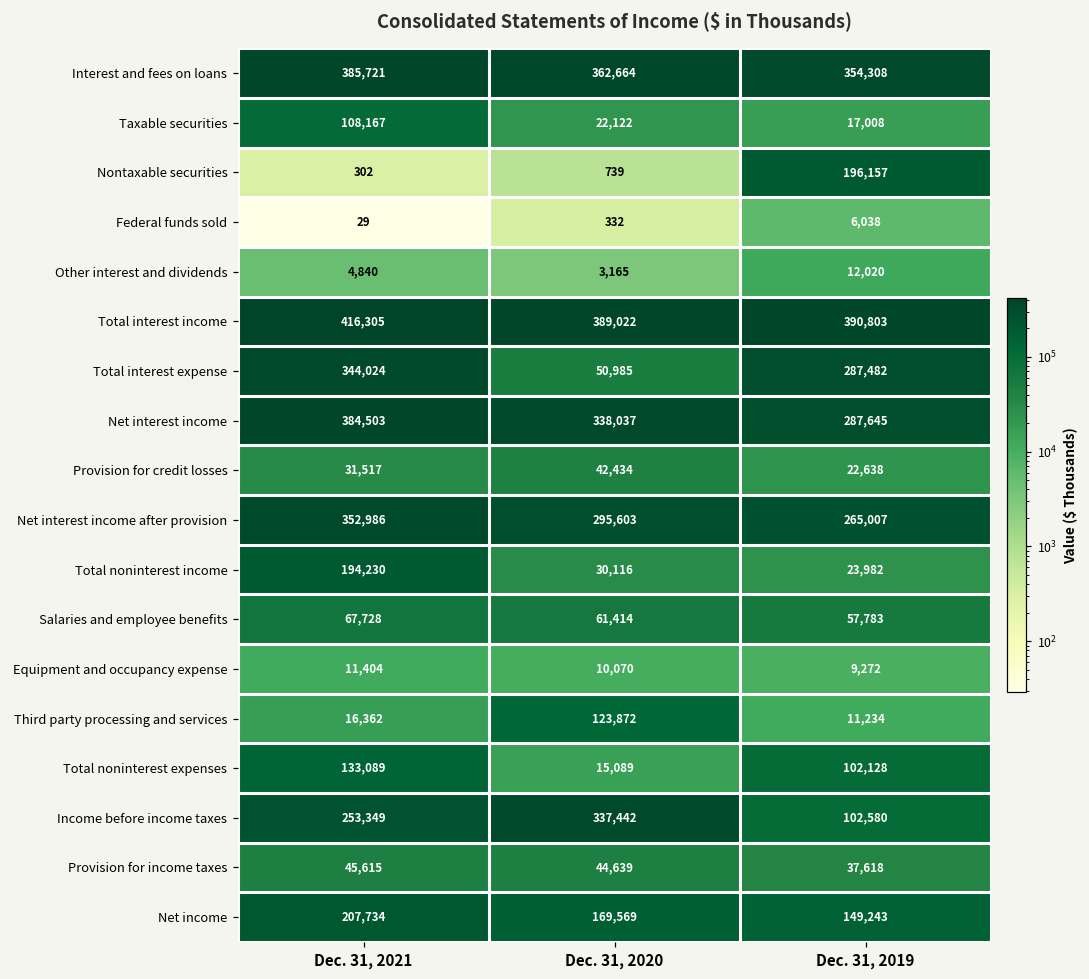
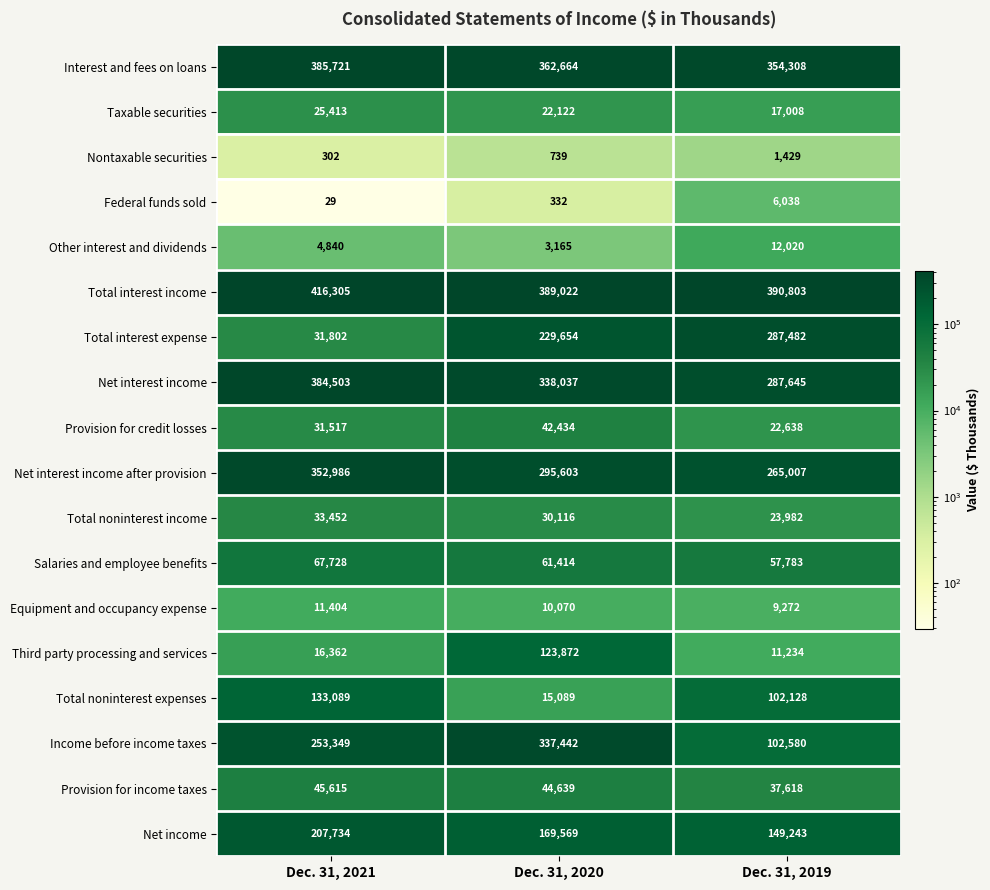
  {
    "Interest and fees on loans": {
      "Dec. 31, 2021": "385,721",
      "Dec. 31, 2020": "362,664",
      "Dec. 31, 2019": "354,308"
    },
    "Taxable securities": {
-     "Dec. 31, 2021": "108,167",
+     "Dec. 31, 2021": "25,413",
      "Dec. 31, 2020": "22,122",
      "Dec. 31, 2019": "17,008"
    },
    "Nontaxable securities": {
      "Dec. 31, 2021": "302",
      "Dec. 31, 2020": "739",
-     "Dec. 31, 2019": "196,157"
+     "Dec. 31, 2019": "1,429"
    },
    "Federal funds sold": {
      "Dec. 31, 2021": "29",
      "Dec. 31, 2020": "332",
      "Dec. 31, 2019": "6,038"
    },
    "Other interest and dividends": {
      "Dec. 31, 2021": "4,840",
      "Dec. 31, 2020": "3,165",
      "Dec. 31, 2019": "12,020"
    },
    "Total interest income": {
      "Dec. 31, 2021": "416,305",
      "Dec. 31, 2020": "389,022",
      "Dec. 31, 2019": "390,803"
    },
    "Total interest expense": {
-     "Dec. 31, 2021": "344,024",
-     "Dec. 31, 2020": "50,985",
+     "Dec. 31, 2021": "31,802",
+     "Dec. 31, 2020": "229,654",
      "Dec. 31, 2019": "287,482"
    },
    "Net interest income": {
      "Dec. 31, 2021": "384,503",
      "Dec. 31, 2020": "338,037",
      "Dec. 31, 2019": "287,645"
    },
    "Provision for credit losses": {
      "Dec. 31, 2021": "31,517",
      "Dec. 31, 2020": "42,434",
      "Dec. 31, 2019": "22,638"
    },
    "Net interest income after provision": {
      "Dec. 31, 2021": "352,986",
      "Dec. 31, 2020": "295,603",
      "Dec. 31, 2019": "265,007"
    },
    "Total noninterest income": {
-     "Dec. 31, 2021": "194,230",
+     "Dec. 31, 2021": "33,452",
      "Dec. 31, 2020": "30,116",
      "Dec. 31, 2019": "23,982"
    },
    "Salaries and employee benefits": {
      "Dec. 31, 2021": "67,728",
      "Dec. 31, 2020": "61,414",
      "Dec. 31, 2019": "57,783"
    },
    "Equipment and occupancy expense": {
      "Dec. 31, 2021": "11,404",
      "Dec. 31, 2020": "10,070",
      "Dec. 31, 2019": "9,272"
    },
    "Third party processing and services": {
      "Dec. 31, 2021": "16,362",
      "Dec. 31, 2020": "123,872",
      "Dec. 31, 2019": "11,234"
    },
    "Total noninterest expenses": {
      "Dec. 31, 2021": "133,089",
      "Dec. 31, 2020": "15,089",
      "Dec. 31, 2019": "102,128"
    },
    "Income before income taxes": {
      "Dec. 31, 2021": "253,349",
      "Dec. 31, 2020": "337,442",
      "Dec. 31, 2019": "102,580"
    },
    "Provision for income taxes": {
      "Dec. 31, 2021": "45,615",
      "Dec. 31, 2020": "44,639",
      "Dec. 31, 2019": "37,618"
    },
    "Net income": {
      "Dec. 31, 2021": "207,734",
      "Dec. 31, 2020": "169,569",
      "Dec. 31, 2019": "149,243"
    }
  }
